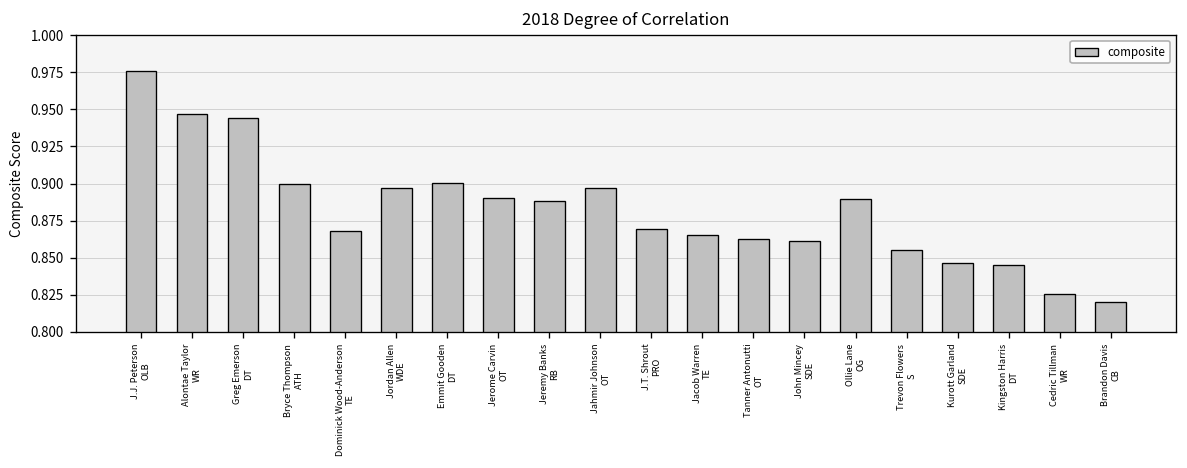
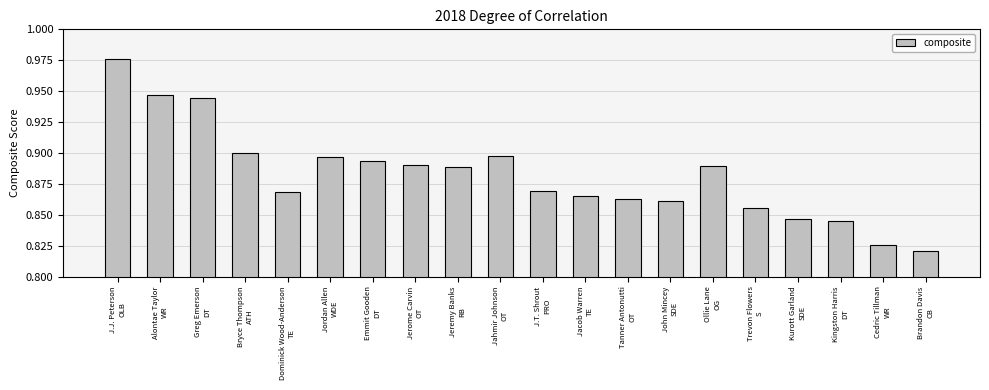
  {
    "J.J. Peterson OLB": 0.976,
    "Alontae Taylor WR": 0.947,
    "Greg Emerson DT": 0.944,
    "Bryce Thompson ATH": 0.900,
    "Dominick Wood-Anderson TE": 0.868,
    "Jordan Allen WDE": 0.897,
-   "Emmit Gooden DT": 0.901,
+   "Emmit Gooden DT": 0.893,
    "Jerome Carvin OT": 0.890,
    "Jeremy Banks RB": 0.888,
    "Jahmir Johnson OT": 0.897,
    "J.T. Shrout PRO": 0.870,
    "Jacob Warren TE": 0.865,
    "Tanner Antonutti OT": 0.863,
    "John Mincey SDE": 0.861,
    "Ollie Lane OG": 0.889,
    "Trevon Flowers S": 0.855,
    "Kurott Garland SDE": 0.847,
    "Kingston Harris DT": 0.845,
    "Cedric Tillman WR": 0.826,
    "Brandon Davis CB": 0.820
  }
